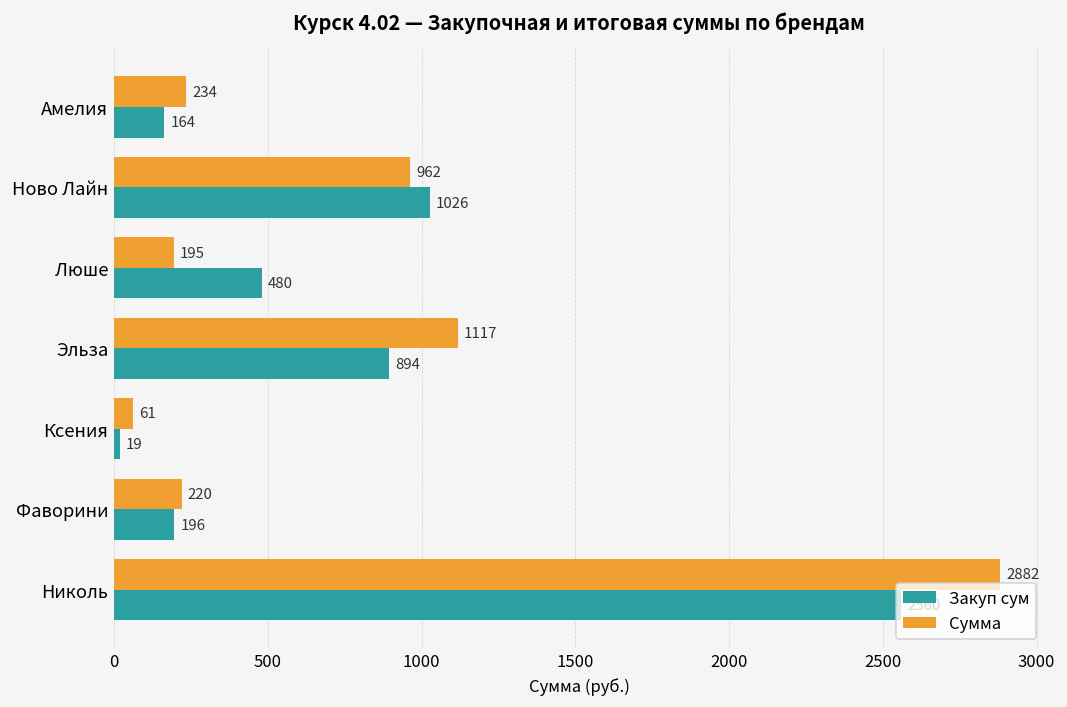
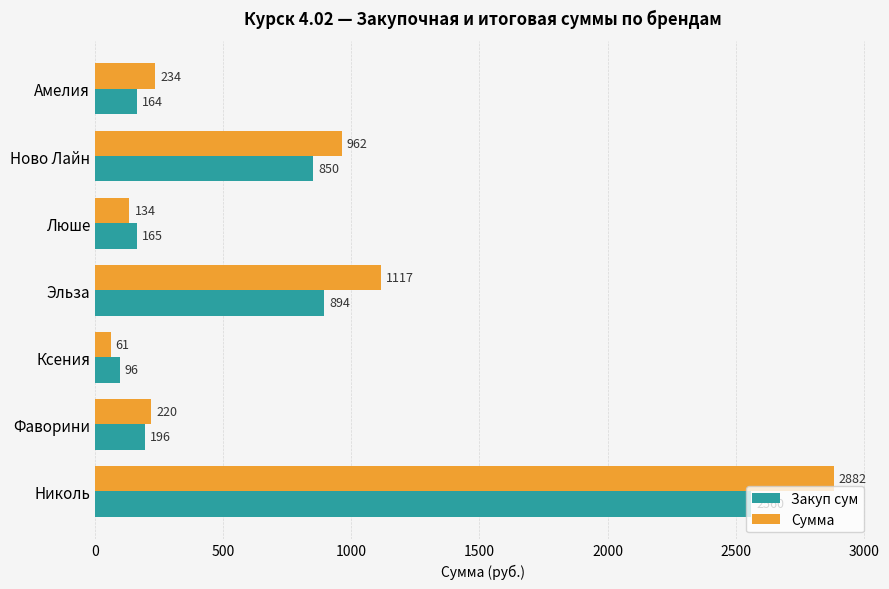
  {
    "Закуп сум": {
      "Амелия": 164,
-     "Ново Лайн": 1026,
-     "Люше": 480,
+     "Ново Лайн": 850,
+     "Люше": 165,
      "Эльза": 894,
-     "Ксения": 19,
+     "Ксения": 96,
      "Фаворини": 196
    },
    "Сумма": {
      "Амелия": 234,
      "Ново Лайн": 962,
-     "Люше": 195,
+     "Люше": 134,
      "Эльза": 1117,
      "Ксения": 61,
      "Фаворини": 220,
      "Николь": 2882
    }
  }
